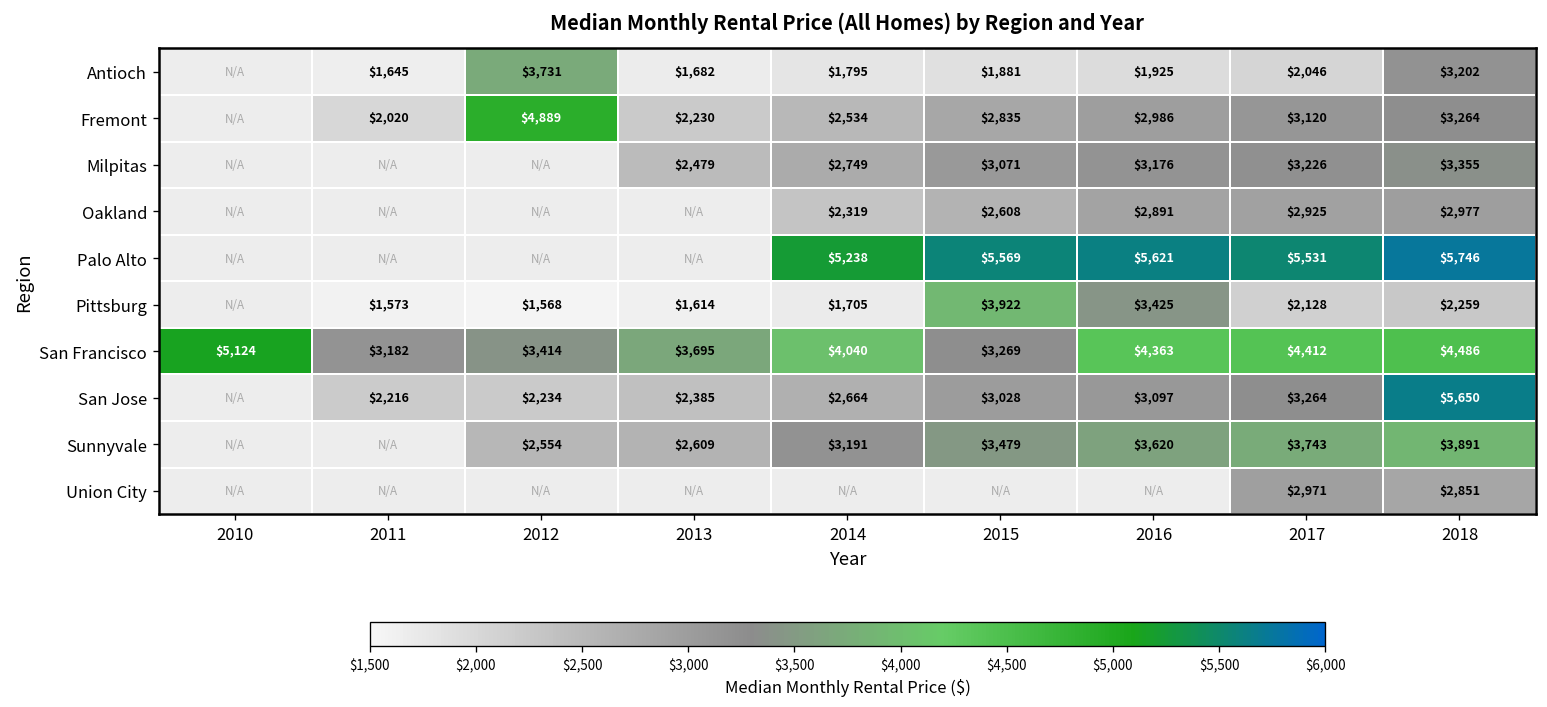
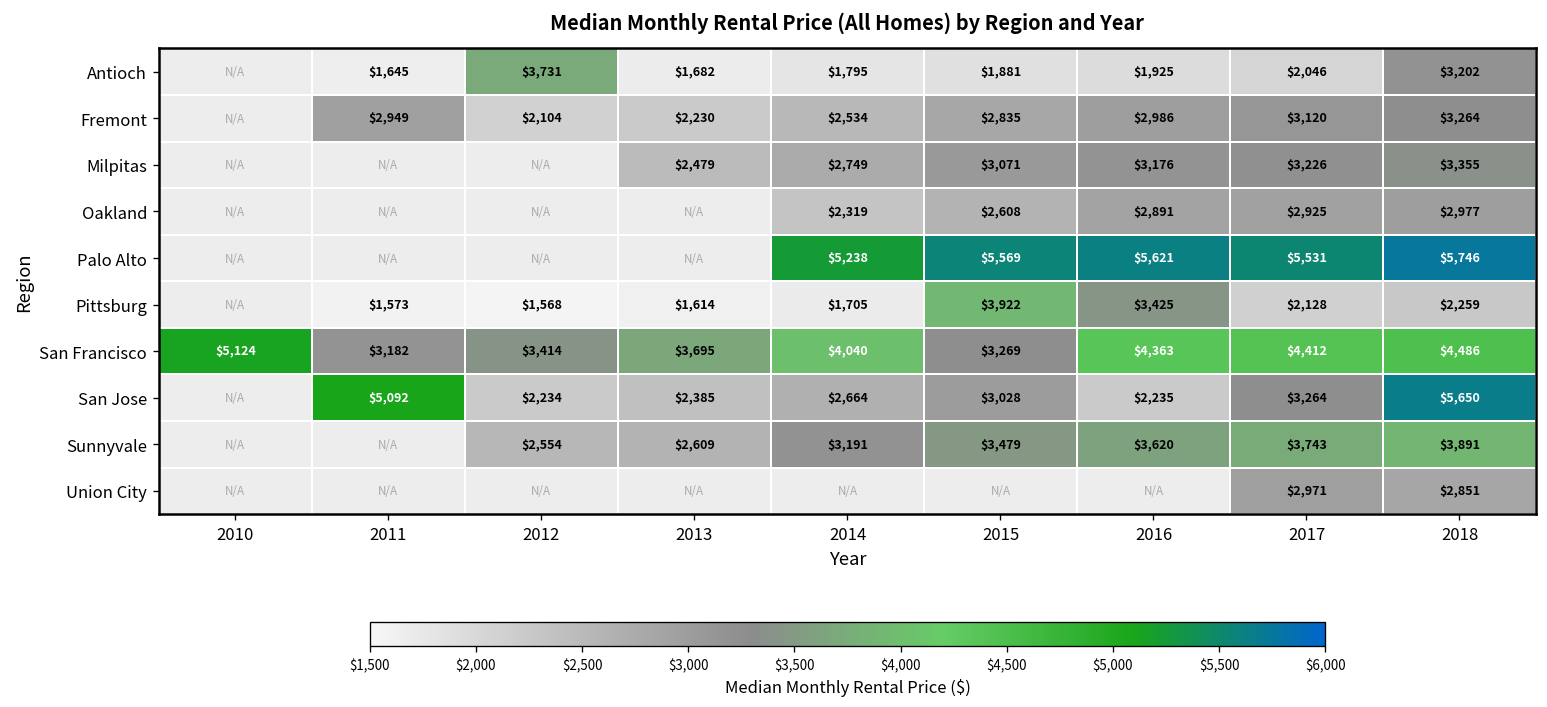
  {
    "Antioch": {
      "2011": "$1,645",
      "2012": "$3,731",
      "2013": "$1,682",
      "2014": "$1,795",
      "2015": "$1,881",
      "2016": "$1,925",
      "2017": "$2,046",
      "2018": "$3,202"
    },
    "Fremont": {
-     "2011": "$2,020",
-     "2012": "$4,889",
+     "2011": "$2,949",
+     "2012": "$2,104",
      "2013": "$2,230",
      "2014": "$2,534",
      "2015": "$2,835",
      "2016": "$2,986",
      "2017": "$3,120",
      "2018": "$3,264"
    },
    "Milpitas": {
      "2013": "$2,479",
      "2014": "$2,749",
      "2015": "$3,071",
      "2016": "$3,176",
      "2017": "$3,226",
      "2018": "$3,355"
    },
    "Oakland": {
      "2014": "$2,319",
      "2015": "$2,608",
      "2016": "$2,891",
      "2017": "$2,925",
      "2018": "$2,977"
    },
    "Palo Alto": {
      "2014": "$5,238",
      "2015": "$5,569",
      "2016": "$5,621",
      "2017": "$5,531",
      "2018": "$5,746"
    },
    "Pittsburg": {
      "2011": "$1,573",
      "2012": "$1,568",
      "2013": "$1,614",
      "2014": "$1,705",
      "2015": "$3,922",
      "2016": "$3,425",
      "2017": "$2,128",
      "2018": "$2,259"
    },
    "San Francisco": {
      "2010": "$5,124",
      "2011": "$3,182",
      "2012": "$3,414",
      "2013": "$3,695",
      "2014": "$4,040",
      "2015": "$3,269",
      "2016": "$4,363",
      "2017": "$4,412",
      "2018": "$4,486"
    },
    "San Jose": {
-     "2011": "$2,216",
+     "2011": "$5,092",
      "2012": "$2,234",
      "2013": "$2,385",
      "2014": "$2,664",
      "2015": "$3,028",
-     "2016": "$3,097",
+     "2016": "$2,235",
      "2017": "$3,264",
      "2018": "$5,650"
    },
    "Sunnyvale": {
      "2012": "$2,554",
      "2013": "$2,609",
      "2014": "$3,191",
      "2015": "$3,479",
      "2016": "$3,620",
      "2017": "$3,743",
      "2018": "$3,891"
    },
    "Union City": {
      "2017": "$2,971",
      "2018": "$2,851"
    }
  }
